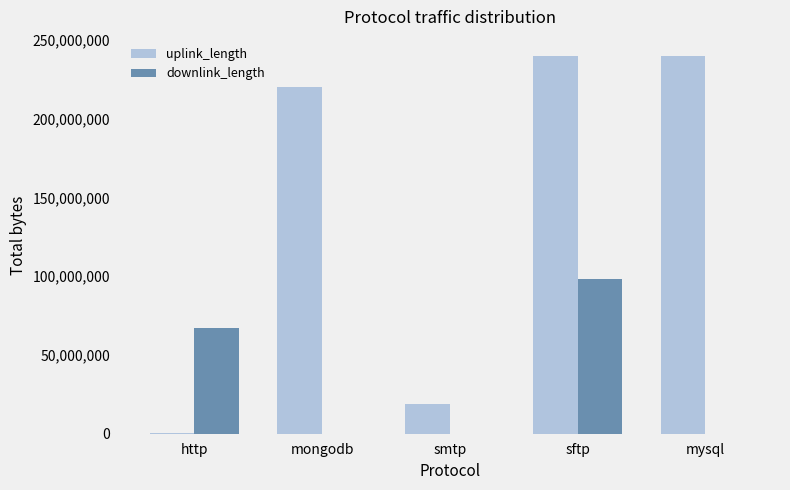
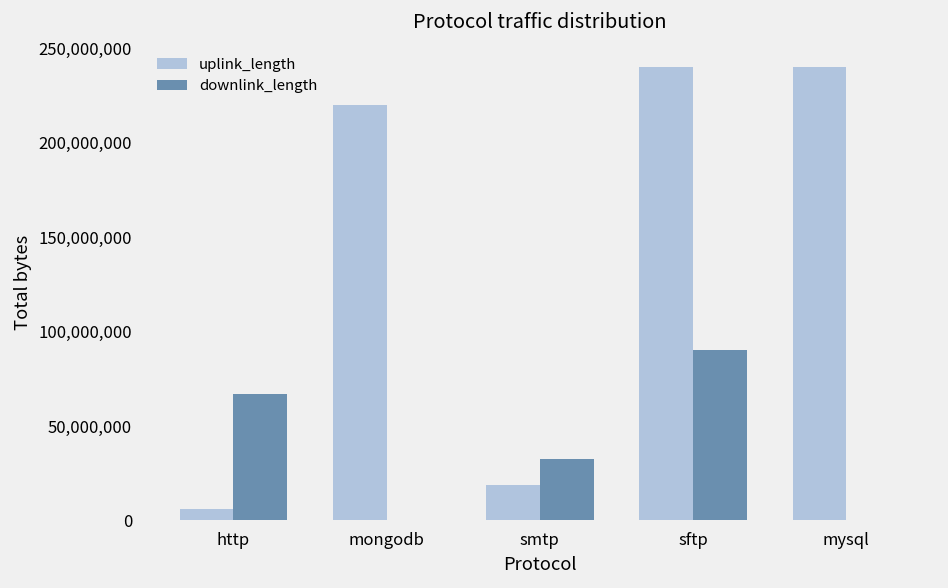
  {
    "uplink_length": {
-     "http": "1,000,000",
+     "http": "6,000,000",
      "mongodb": "220,000,000",
      "smtp": "19,000,000",
      "sftp": "240,000,000",
      "mysql": "240,000,000"
    },
    "downlink_length": {
      "http": "67,000,000",
-     "smtp": "0",
-     "sftp": "98,000,000"
+     "smtp": "33,000,000",
+     "sftp": "90,000,000"
    }
  }
